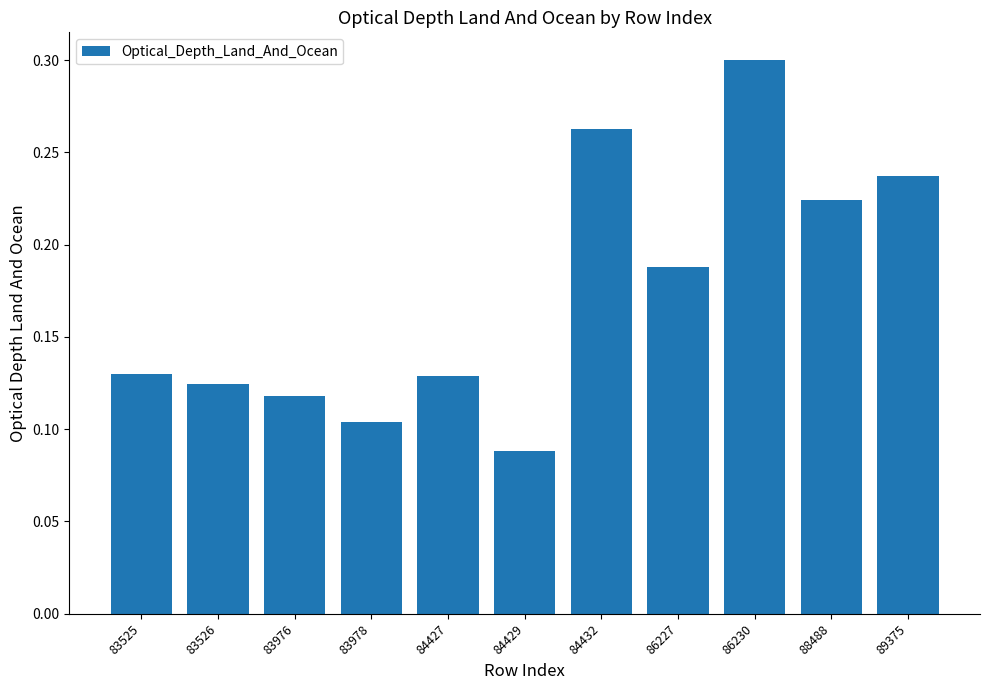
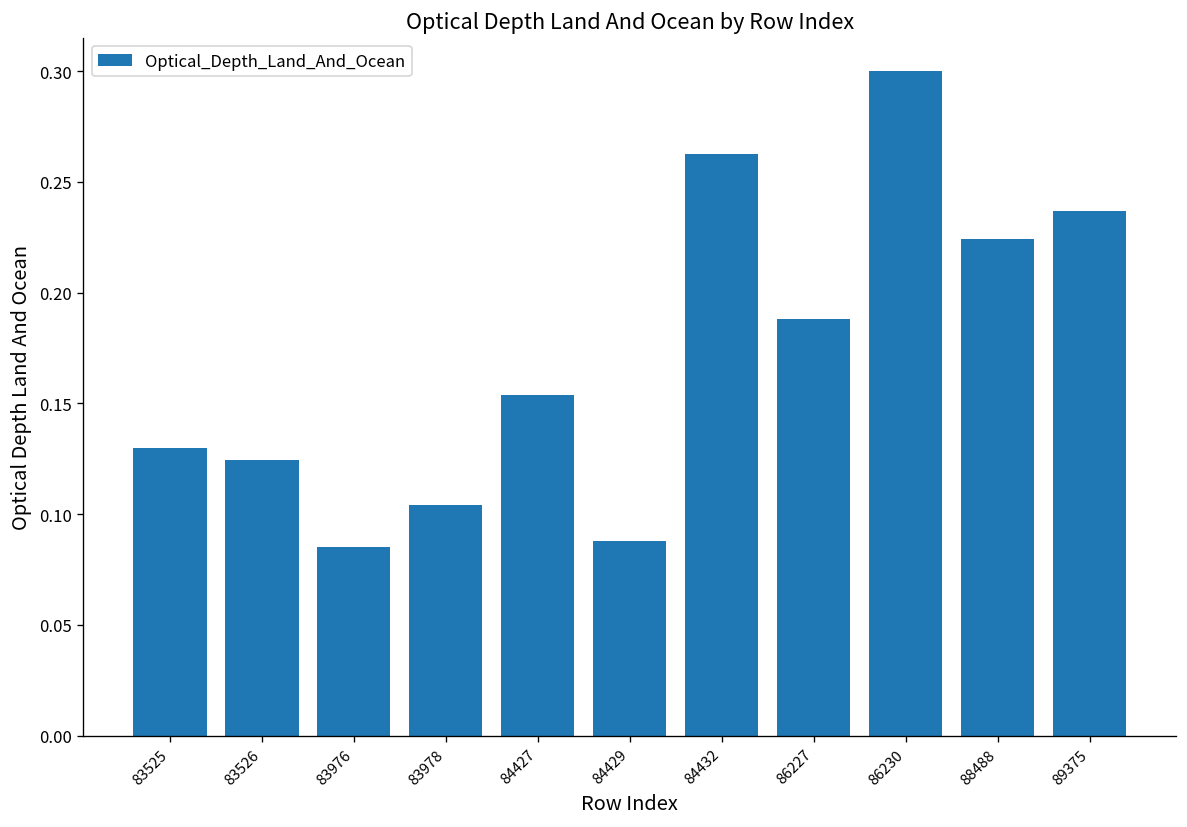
  {
    "83525": 0.130,
    "83526": 0.124,
-   "83976": 0.118,
+   "83976": 0.085,
    "83978": 0.104,
-   "84427": 0.129,
+   "84427": 0.154,
    "84429": 0.088,
    "84432": 0.263,
    "86227": 0.188,
    "86230": 0.300,
    "88488": 0.224,
    "89375": 0.237
  }
